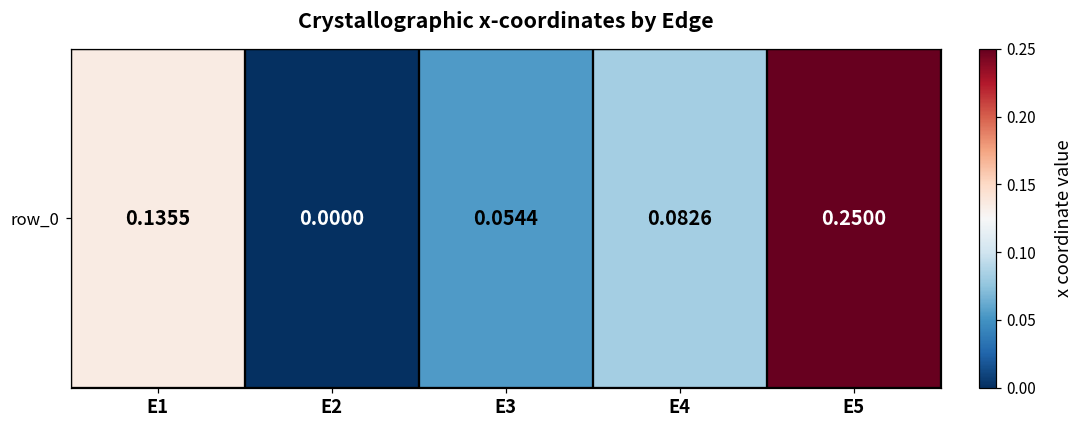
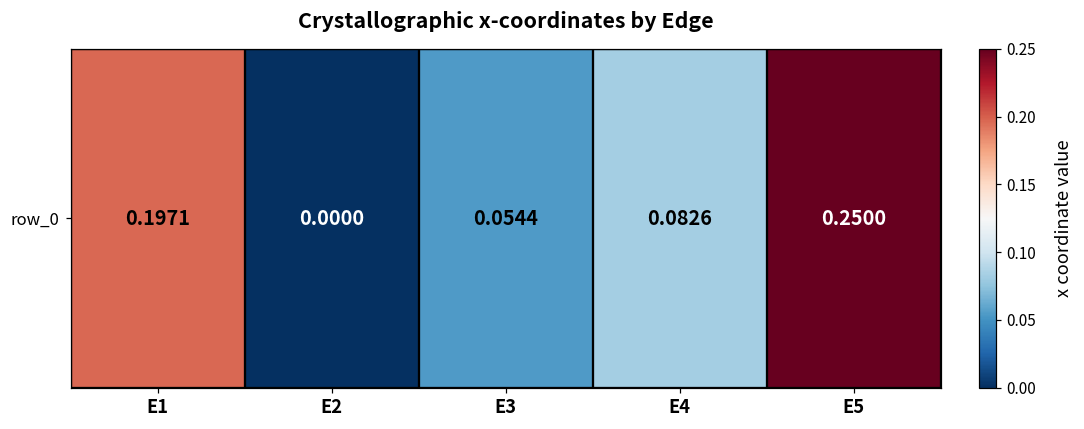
  {
    "row_0": {
-     "E1": 0.1355,
+     "E1": 0.1971,
      "E2": 0.0000,
      "E3": 0.0544,
      "E4": 0.0826,
      "E5": 0.2500
    }
  }
